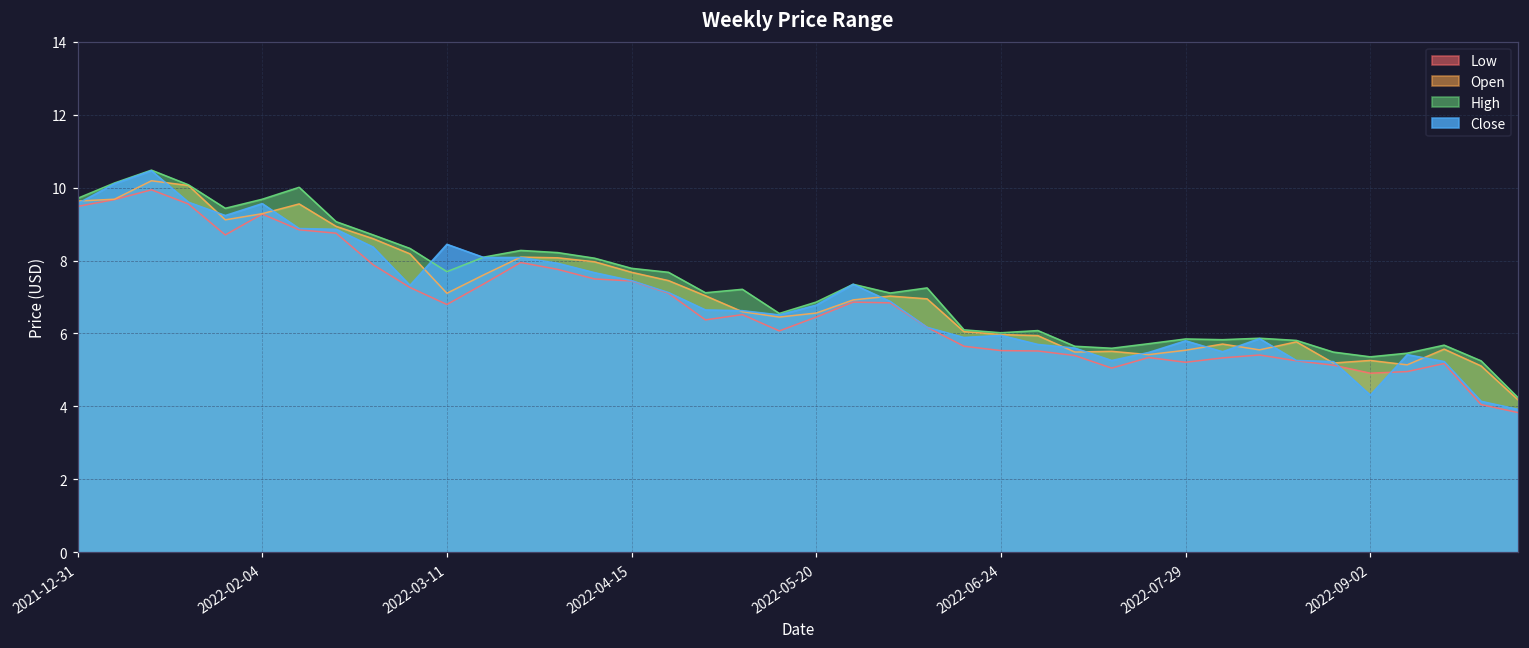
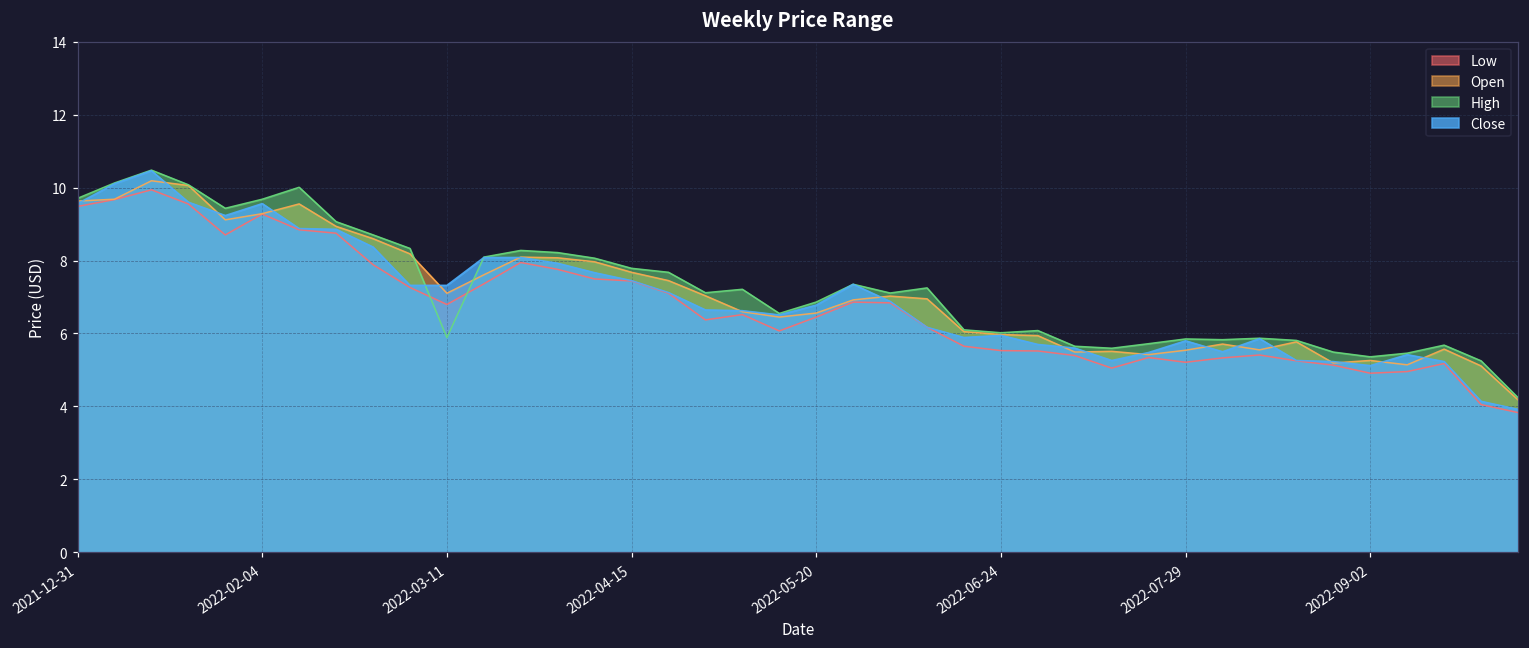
  {
    "High": {
      "2022-02-04": 9.7,
-     "2022-03-11": 7.7,
+     "2022-03-11": 5.9,
      "2022-04-15": 7.8,
      "2022-05-20": 6.9,
      "2022-09-02": 5.4
    },
    "Close": {
      "2022-02-04": 9.6,
-     "2022-03-11": 8.4,
+     "2022-03-11": 7.3,
      "2022-05-20": 6.8,
-     "2022-09-02": 4.3
+     "2022-09-02": 5.1
    }
  }
